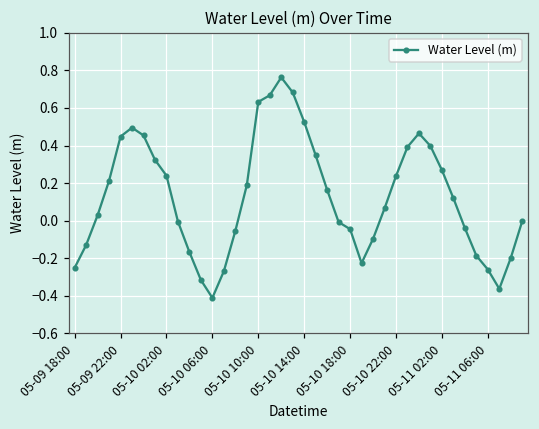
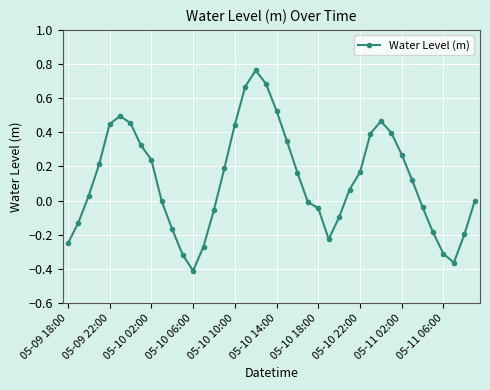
  {
    "05-09 18:00": -0.25,
    "05-09 22:00": 0.45,
    "05-10 02:00": 0.24,
    "05-10 06:00": -0.41,
-   "05-10 10:00": 0.63,
+   "05-10 10:00": 0.44,
    "05-10 14:00": 0.53,
    "05-10 18:00": -0.05,
-   "05-10 22:00": 0.24,
+   "05-10 22:00": 0.17,
    "05-11 02:00": 0.27,
-   "05-11 06:00": -0.26
+   "05-11 06:00": -0.31
  }
